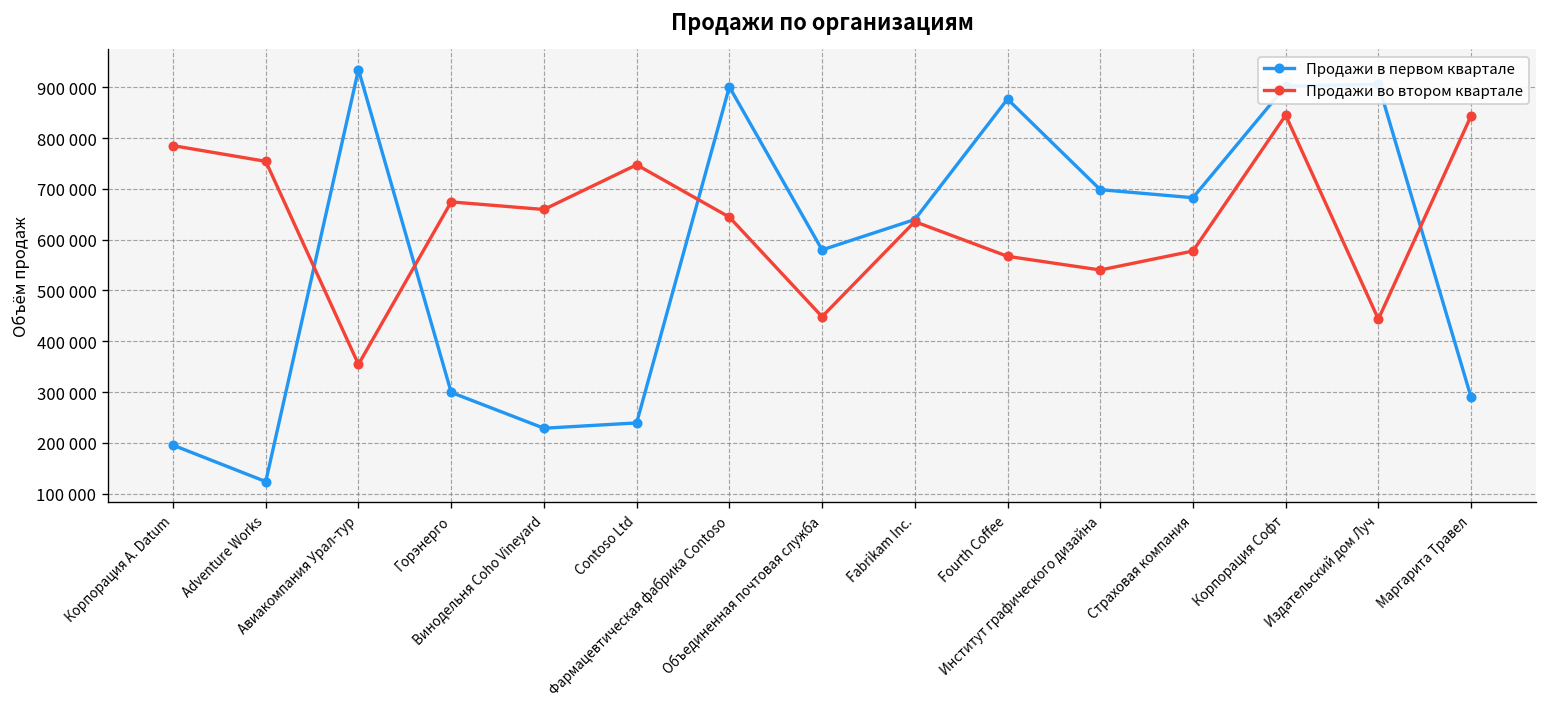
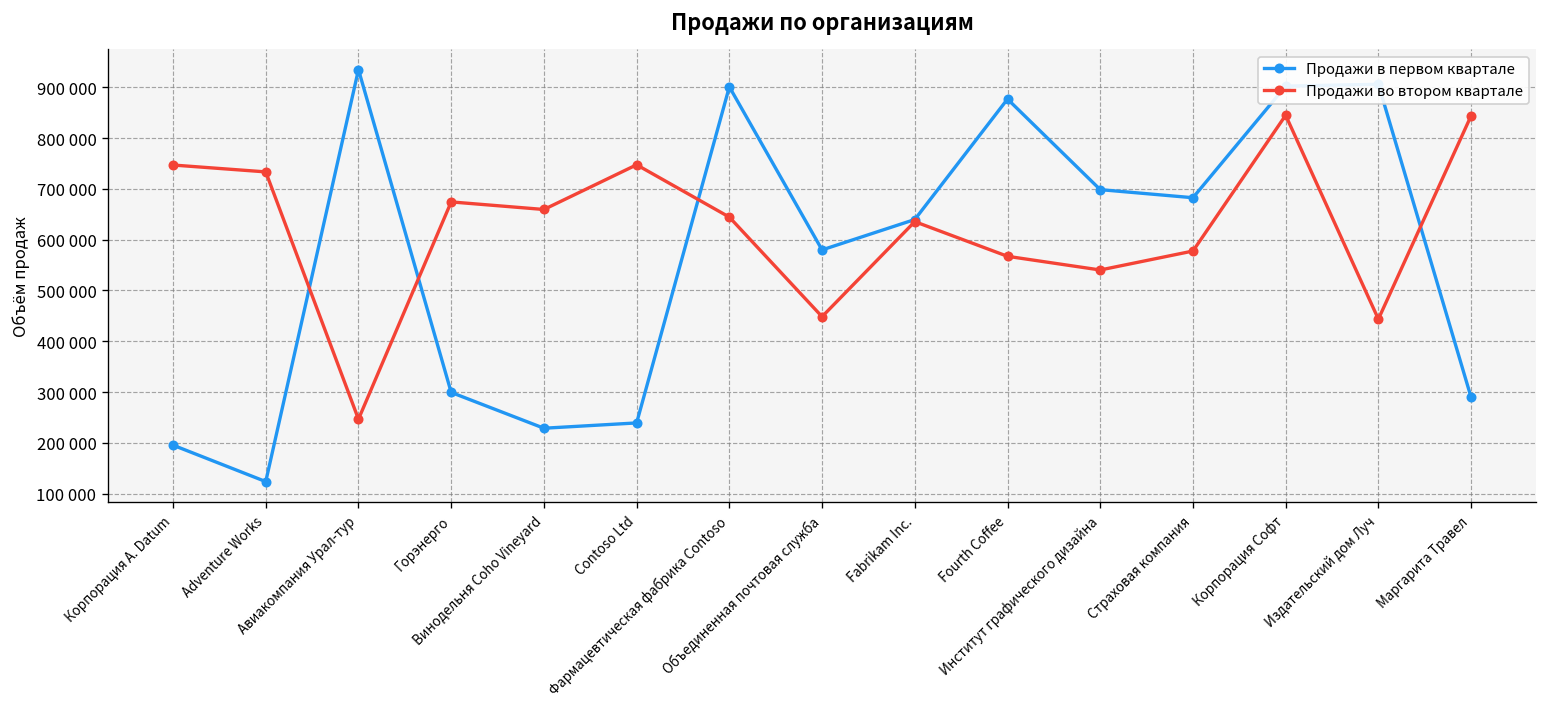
  {
    "Продажи в первом квартале": {
      "Корпорация A. Datum": 200000,
      "Adventure Works": 120000,
      "Авиакомпания Урал-тур": 930000,
      "Горэнерго": 300000,
      "Винодельня Coho Vineyard": 230000,
      "Contoso Ltd": 240000,
      "Фармацевтическая фабрика Contoso": 900000,
      "Объединенная почтовая служба": 580000,
      "Fourth Coffee": 880000,
      "Институт графического дизайна": 700000,
      "Страховая компания": 680000,
      "Маргарита Травел": 290000
    },
    "Продажи во втором квартале": {
-     "Корпорация A. Datum": 790000,
-     "Adventure Works": 750000,
-     "Авиакомпания Урал-тур": 350000,
+     "Корпорация A. Datum": 750000,
+     "Adventure Works": 730000,
+     "Авиакомпания Урал-тур": 250000,
      "Горэнерго": 670000,
      "Винодельня Coho Vineyard": 660000,
      "Contoso Ltd": 750000,
      "Фармацевтическая фабрика Contoso": 640000,
      "Объединенная почтовая служба": 450000,
      "Fourth Coffee": 570000,
      "Институт графического дизайна": 540000,
      "Страховая компания": 580000,
      "Корпорация Софт": 840000,
      "Издательский дом Луч": 440000,
      "Маргарита Травел": 840000
    }
  }
